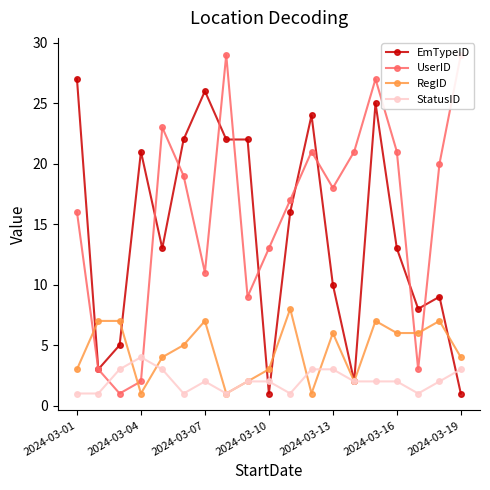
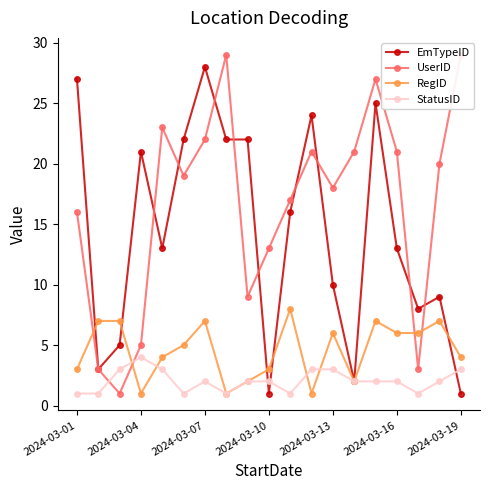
  {
    "EmTypeID": {
      "2024-03-01": 27,
      "2024-03-04": 21,
-     "2024-03-07": 26,
+     "2024-03-07": 28,
      "2024-03-10": 1,
      "2024-03-13": 10,
      "2024-03-16": 13,
      "2024-03-19": 1
    },
    "UserID": {
      "2024-03-01": 16,
-     "2024-03-04": 2,
-     "2024-03-07": 11,
+     "2024-03-04": 5,
+     "2024-03-07": 22,
      "2024-03-10": 13,
      "2024-03-13": 18,
      "2024-03-16": 21
    },
    "RegID": {
      "2024-03-01": 3,
      "2024-03-04": 1,
      "2024-03-07": 7,
      "2024-03-10": 3,
      "2024-03-13": 6,
      "2024-03-16": 6,
      "2024-03-19": 4
    },
    "StatusID": {
      "2024-03-01": 1,
      "2024-03-04": 4,
      "2024-03-07": 2,
      "2024-03-10": 2,
      "2024-03-13": 3,
      "2024-03-16": 2,
      "2024-03-19": 3
    }
  }
